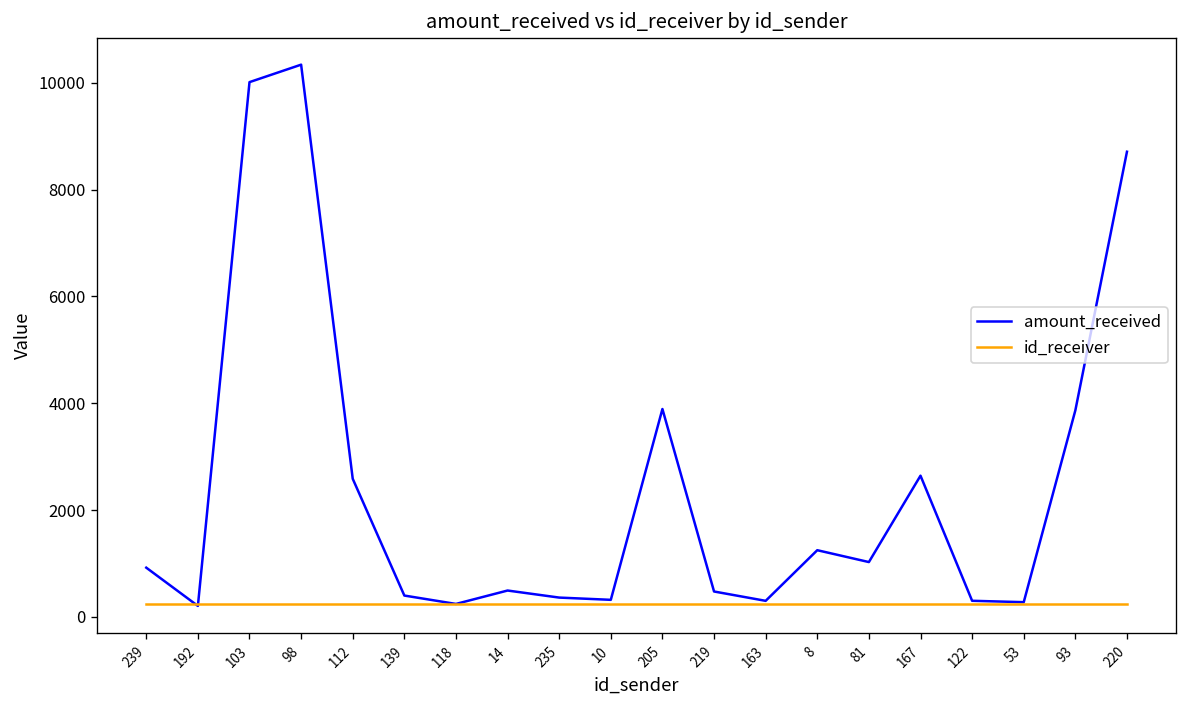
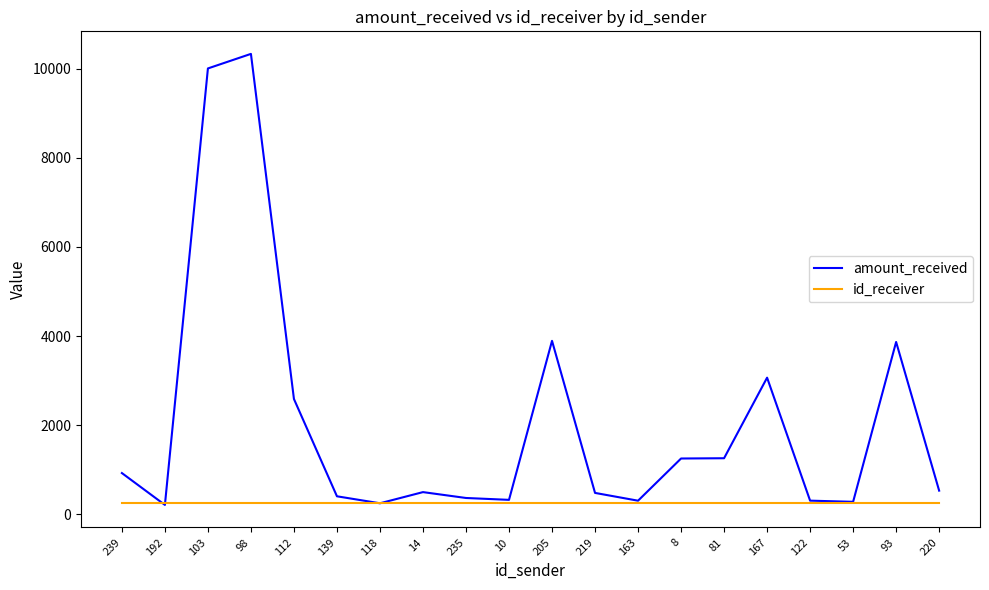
  {
    "amount_received": {
      "239": 900,
      "103": 10000,
      "98": 10300,
      "112": 2600,
      "139": 400,
      "14": 500,
      "235": 400,
      "10": 300,
      "205": 3900,
      "219": 500,
      "8": 1200,
-     "81": 1000,
-     "167": 2600,
+     "81": 1300,
+     "167": 3100,
      "93": 3900,
-     "220": 8700
+     "220": 500
    },
    "id_receiver": {
      "239": 200,
      "103": 200,
      "98": 200,
      "112": 200,
      "139": 200,
      "14": 200,
      "235": 200,
      "10": 200,
      "205": 200,
      "219": 200,
      "8": 200,
      "81": 200,
      "167": 200,
      "93": 200,
      "220": 200
    }
  }
